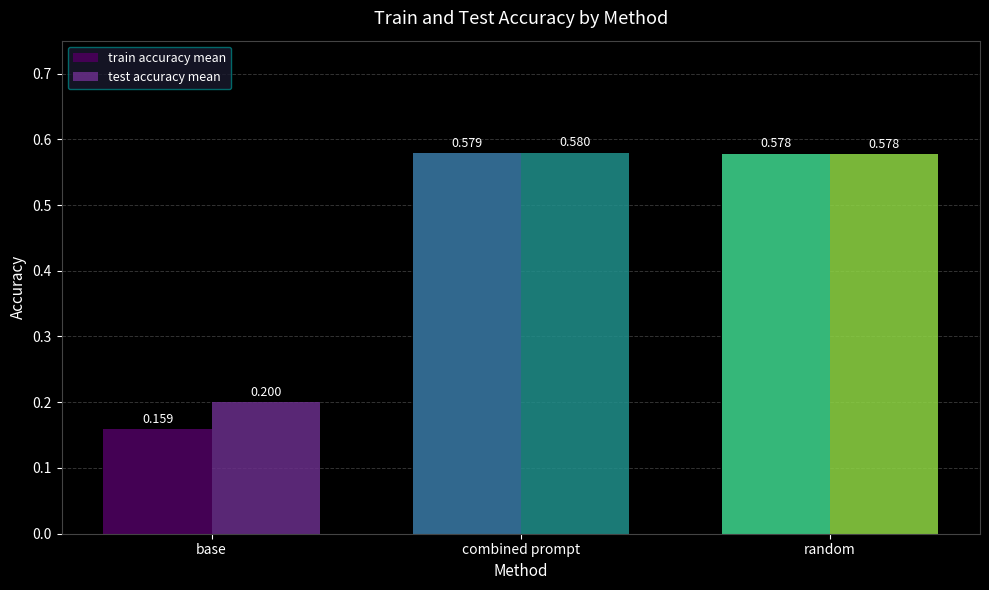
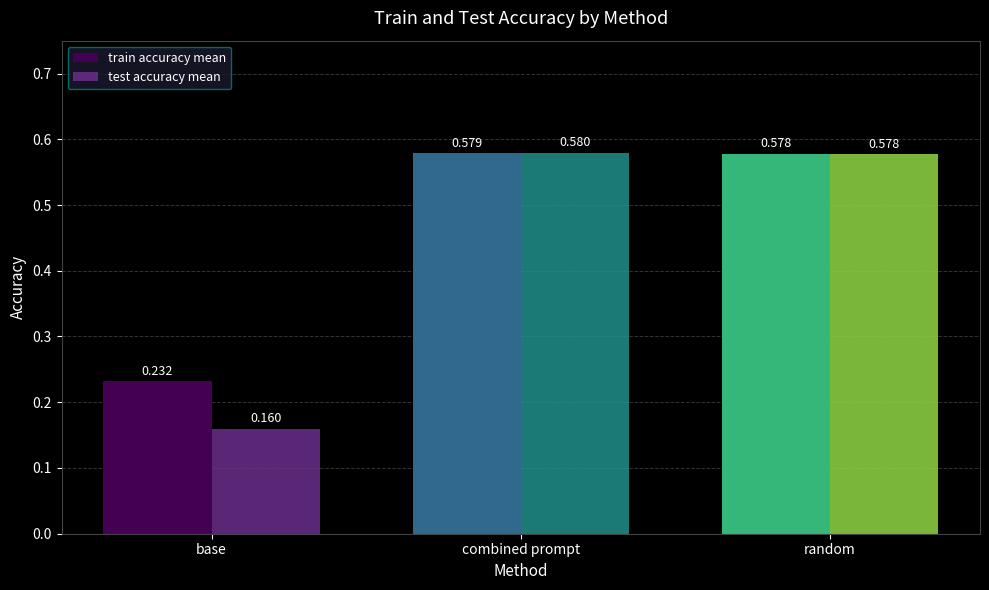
  {
    "train accuracy mean": {
-     "base": 0.159,
+     "base": 0.232,
      "combined prompt": 0.579,
      "random": 0.578
    },
    "test accuracy mean": {
-     "base": 0.200,
+     "base": 0.160,
      "combined prompt": 0.580,
      "random": 0.578
    }
  }
